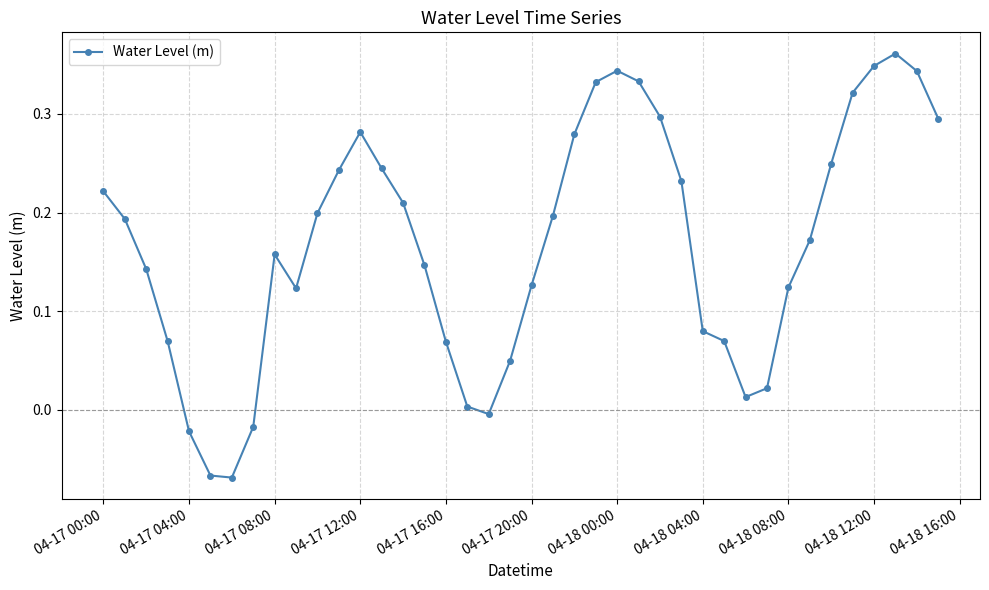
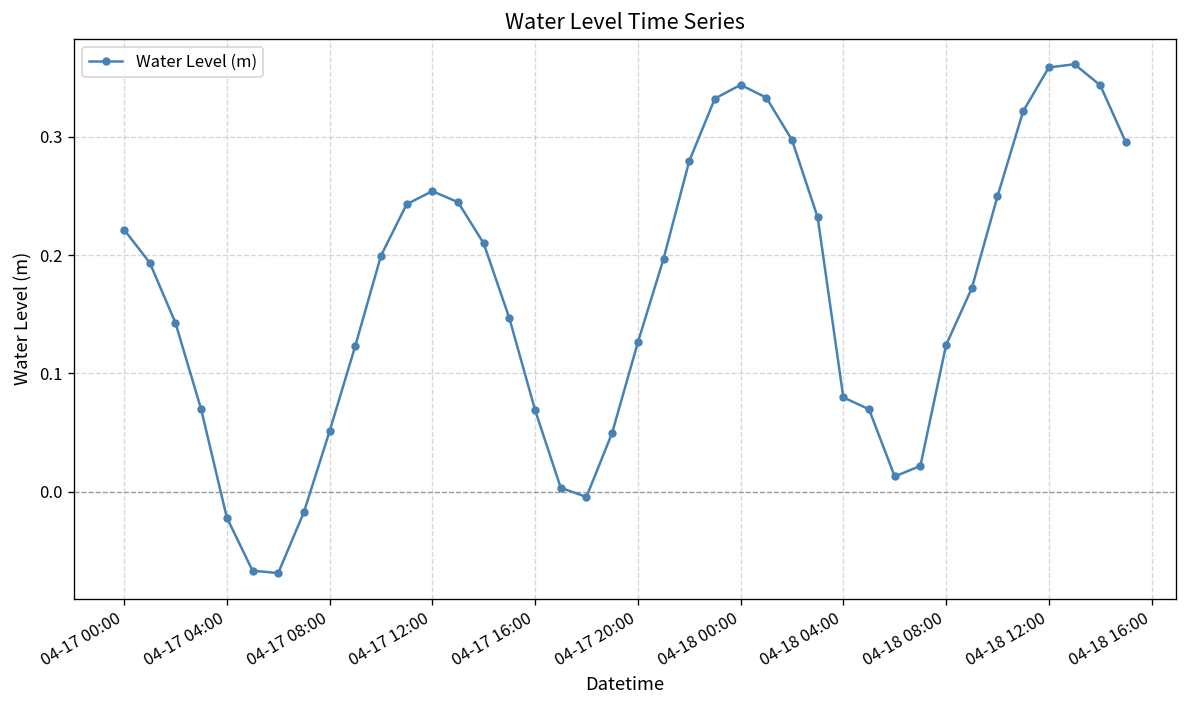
  {
    "04-17 00:00": 0.22,
    "04-17 04:00": -0.02,
-   "04-17 08:00": 0.16,
-   "04-17 12:00": 0.28,
+   "04-17 08:00": 0.05,
+   "04-17 12:00": 0.25,
    "04-17 16:00": 0.07,
    "04-17 20:00": 0.13,
    "04-18 00:00": 0.34,
    "04-18 04:00": 0.08,
    "04-18 08:00": 0.12,
-   "04-18 12:00": 0.35
+   "04-18 12:00": 0.36
  }
